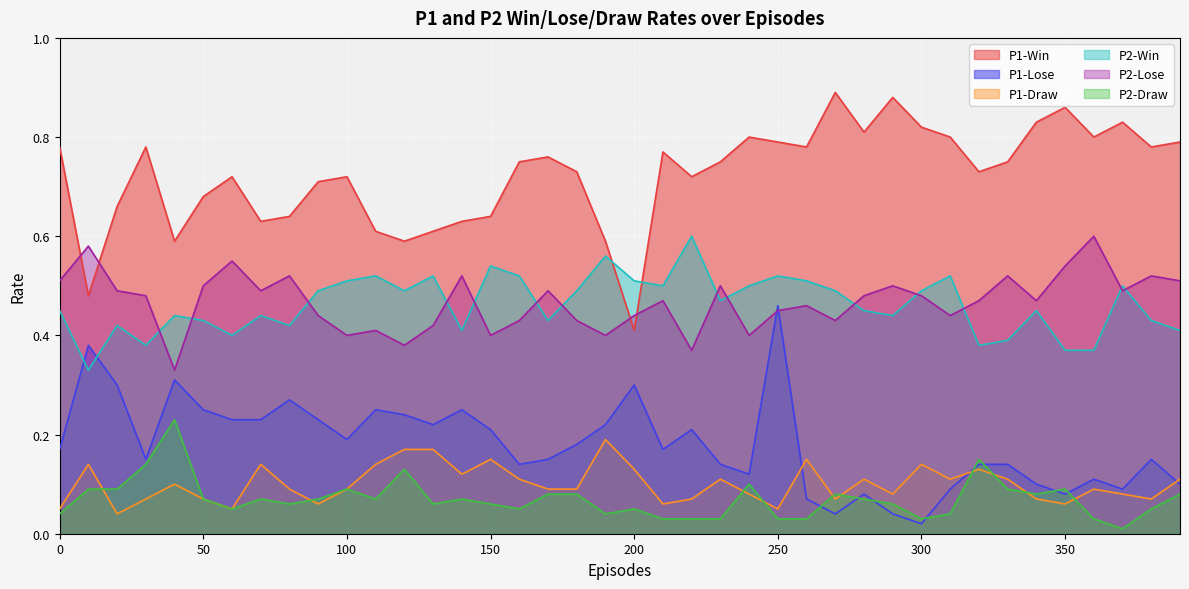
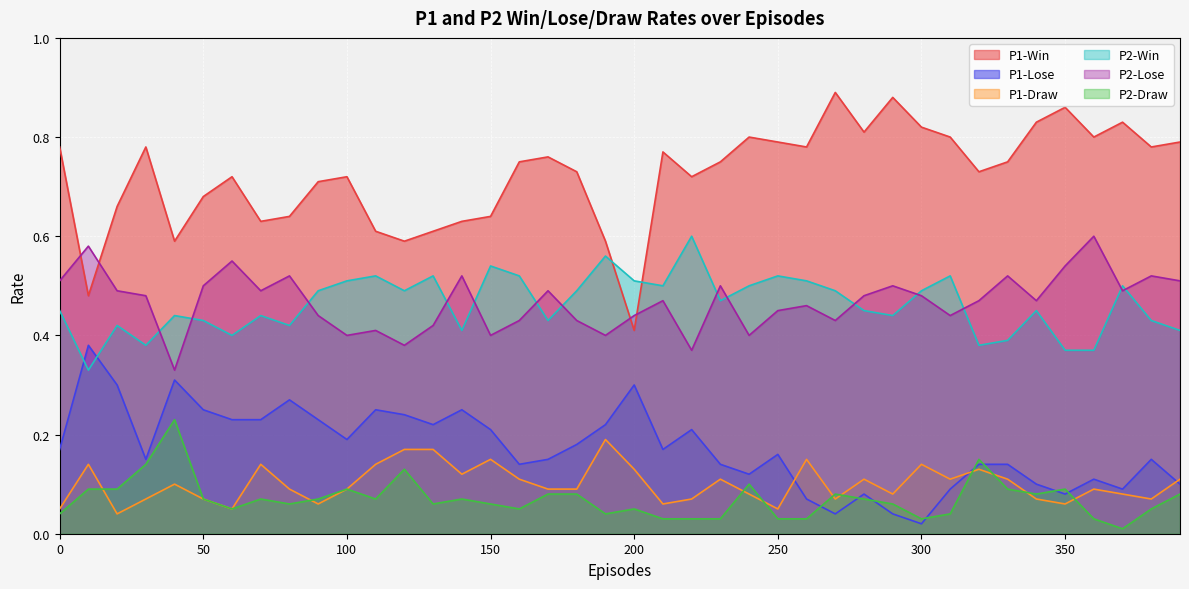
  {
    "P1-Win": {
      "0": 0.78,
      "50": 0.68,
      "100": 0.72,
      "150": 0.64,
      "200": 0.41,
      "250": 0.79,
      "300": 0.82,
      "350": 0.86
    },
    "P1-Lose": {
      "0": 0.17,
      "50": 0.25,
      "100": 0.19,
      "150": 0.21,
      "200": 0.30,
-     "250": 0.46,
+     "250": 0.16,
      "300": 0.02,
      "350": 0.08
    },
    "P1-Draw": {
      "0": 0.05,
      "150": 0.15,
      "200": 0.13,
      "250": 0.05,
      "300": 0.14,
      "350": 0.06
    },
    "P2-Win": {
      "0": 0.45,
      "50": 0.43,
      "100": 0.51,
      "150": 0.54,
      "200": 0.51,
      "250": 0.52,
      "300": 0.49,
      "350": 0.37
    },
    "P2-Lose": {
      "0": 0.51,
      "50": 0.50,
      "100": 0.40,
      "150": 0.40,
      "200": 0.44,
      "250": 0.45,
      "300": 0.48,
      "350": 0.54
    },
    "P2-Draw": {
      "0": 0.04,
      "150": 0.06,
      "200": 0.05,
      "250": 0.03,
      "300": 0.03,
      "350": 0.09
    }
  }
